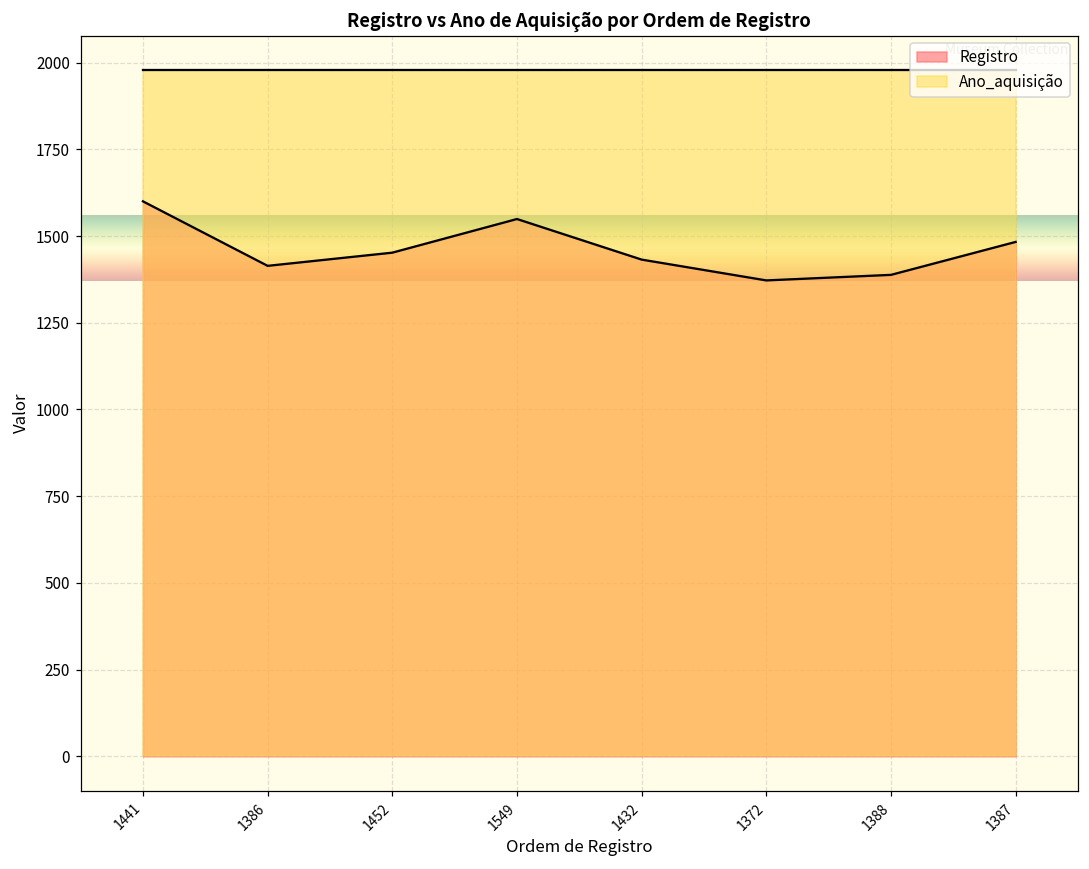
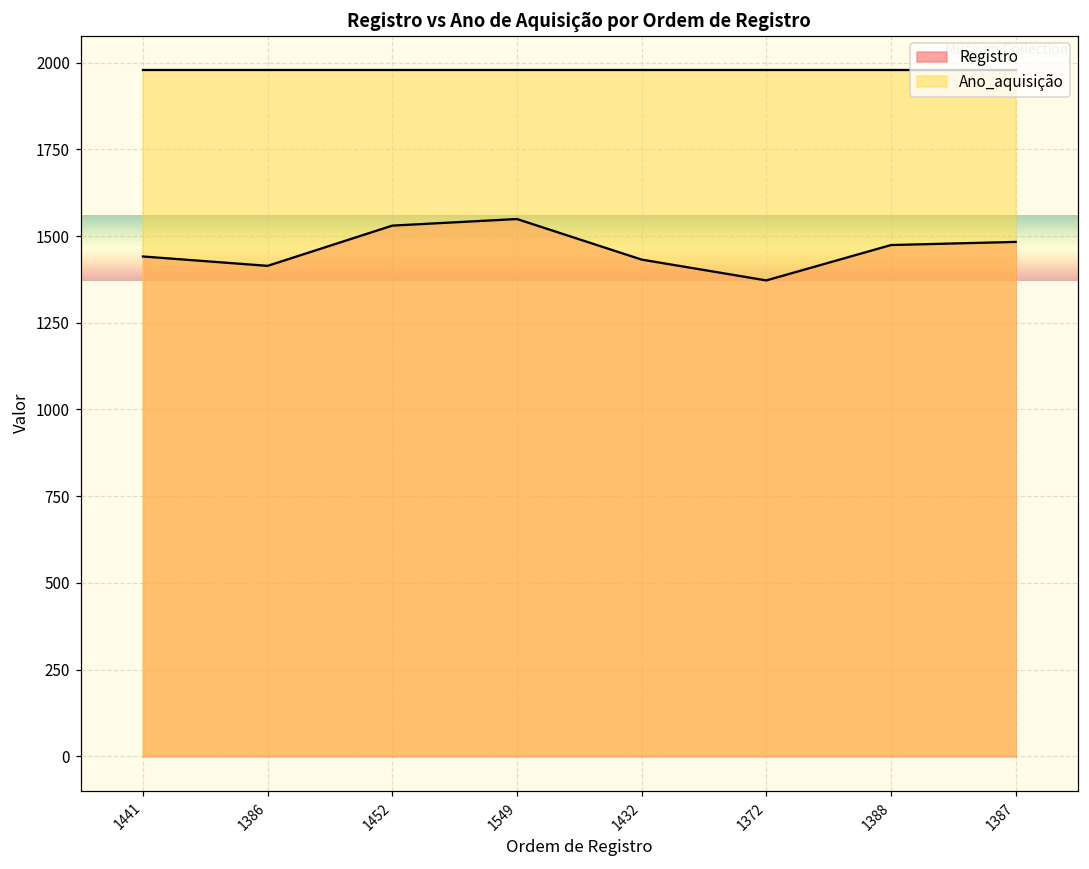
  {
    "Registro": {
-     "1441": 1600,
+     "1441": 1440,
      "1386": 1410,
-     "1452": 1450,
+     "1452": 1530,
      "1549": 1550,
      "1432": 1430,
      "1372": 1370,
-     "1388": 1390,
+     "1388": 1470,
      "1387": 1480
    },
    "Ano_aquisição": {
      "1441": 1980,
      "1386": 1980,
      "1452": 1980,
      "1549": 1980,
      "1432": 1980,
      "1372": 1980,
      "1388": 1980
    }
  }
